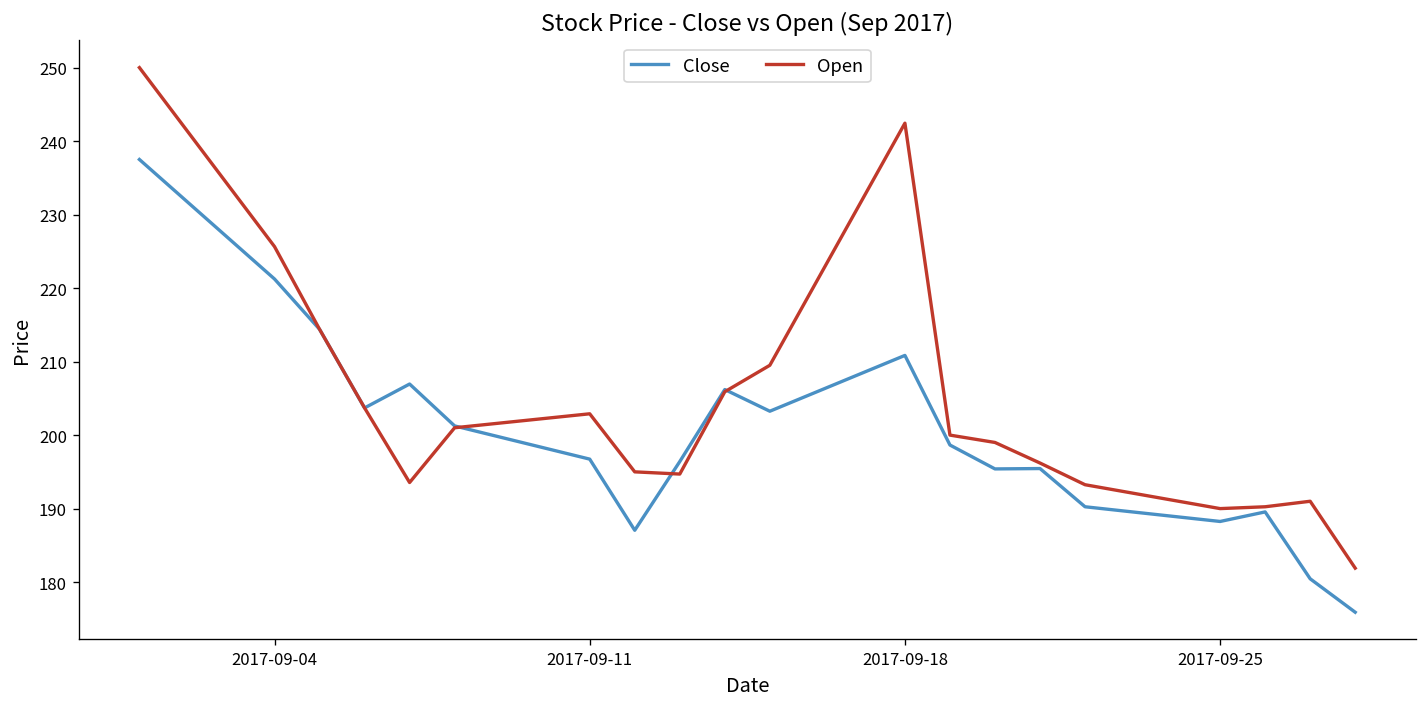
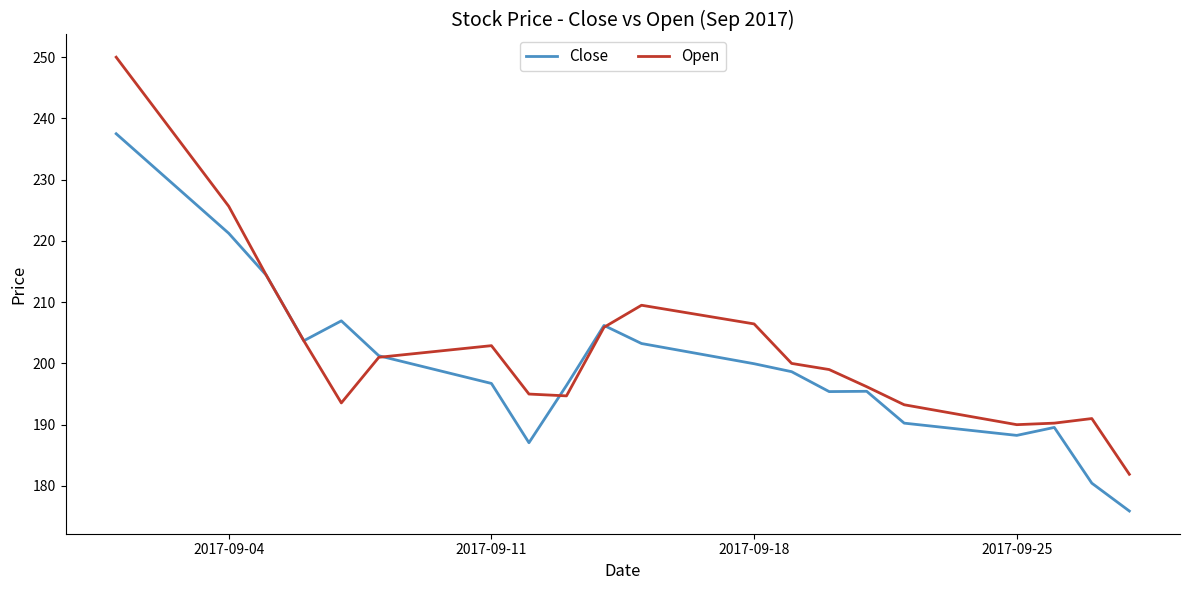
  {
    "Close": {
      "2017-09-04": 221,
      "2017-09-11": 197,
-     "2017-09-18": 211,
+     "2017-09-18": 200,
      "2017-09-25": 188
    },
    "Open": {
      "2017-09-04": 226,
      "2017-09-11": 203,
-     "2017-09-18": 242,
+     "2017-09-18": 206,
      "2017-09-25": 190
    }
  }
